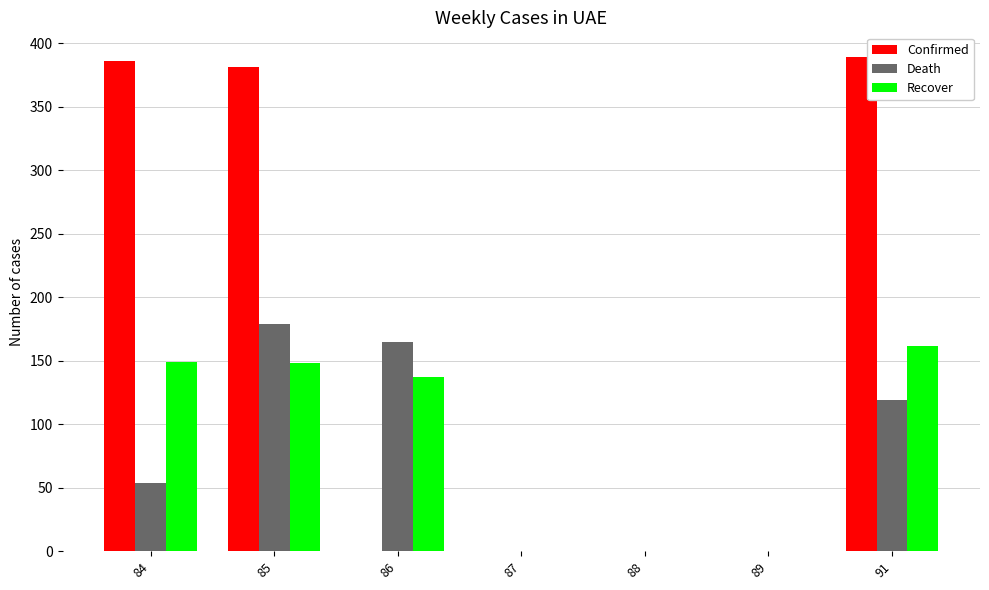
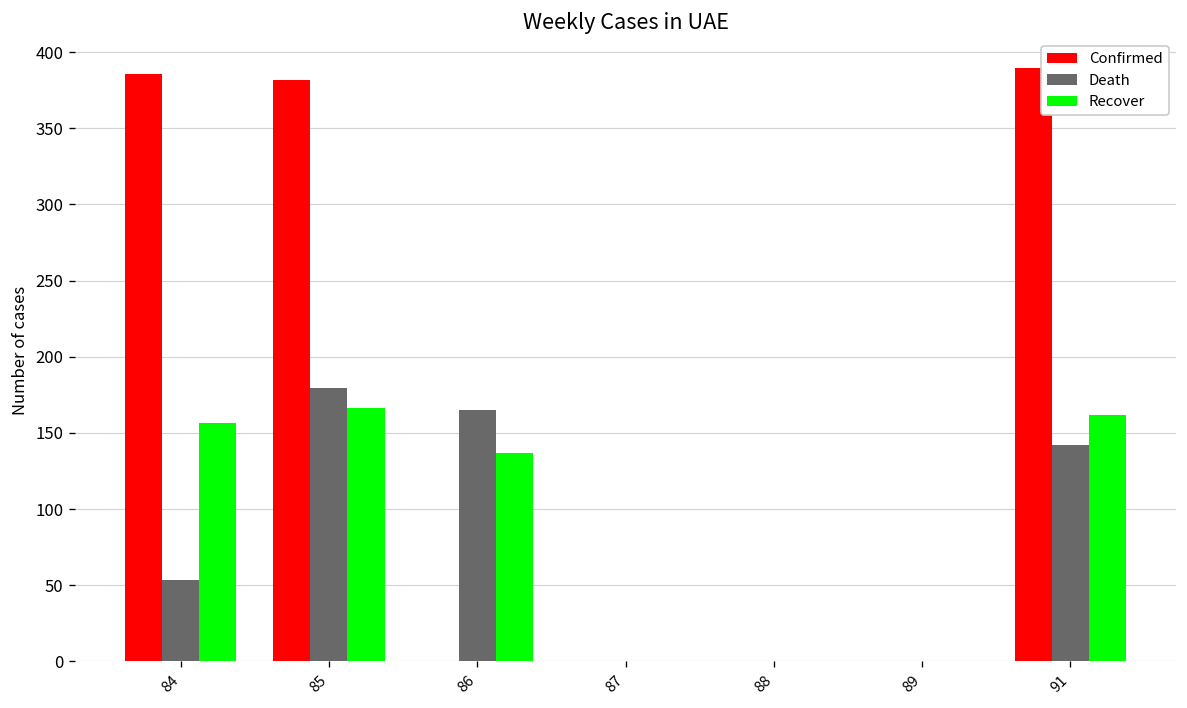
  {
    "Confirmed": {
      "84": 386,
      "85": 382,
      "86": 0,
      "87": 0,
      "88": 0,
      "89": 0,
      "91": 389
    },
    "Death": {
      "84": 53,
      "85": 179,
      "86": 165,
      "87": 0,
      "88": 0,
      "89": 0,
-     "91": 119
+     "91": 142
    },
    "Recover": {
-     "84": 149,
-     "85": 149,
+     "84": 157,
+     "85": 167,
      "86": 137,
      "87": 0,
      "88": 0,
      "89": 0,
      "91": 162
    }
  }
